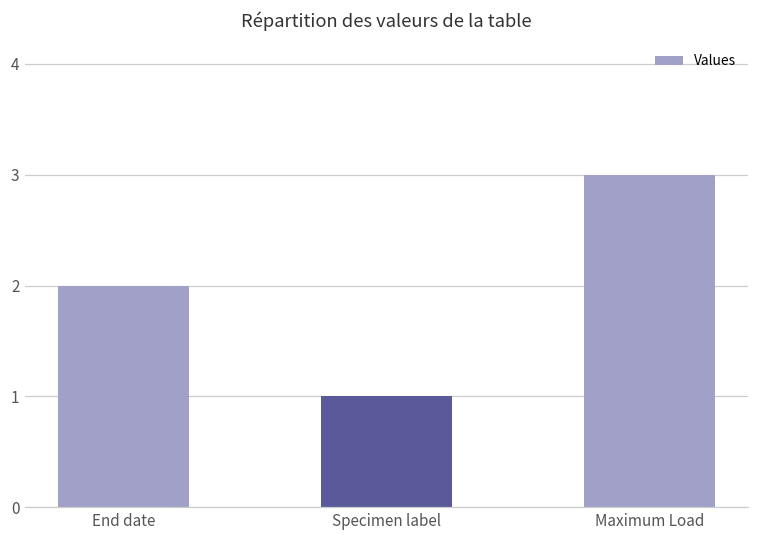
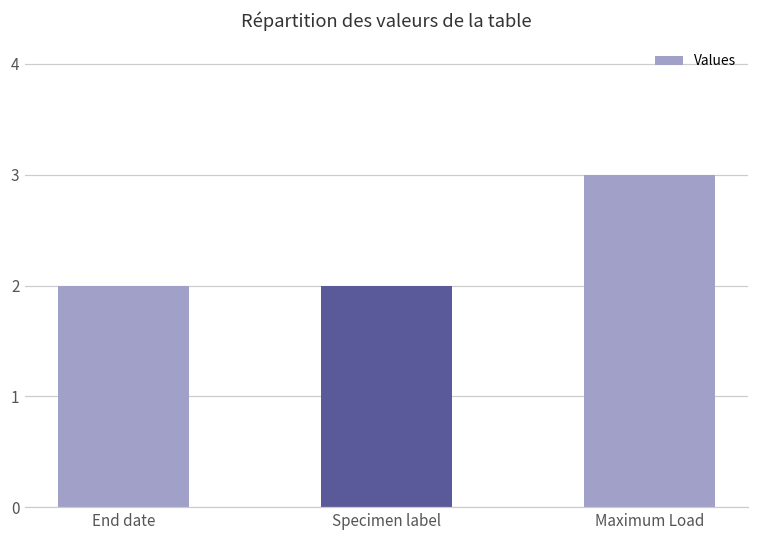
  {
    "End date": 2,
-   "Specimen label": 1,
+   "Specimen label": 2,
    "Maximum Load": 3
  }
